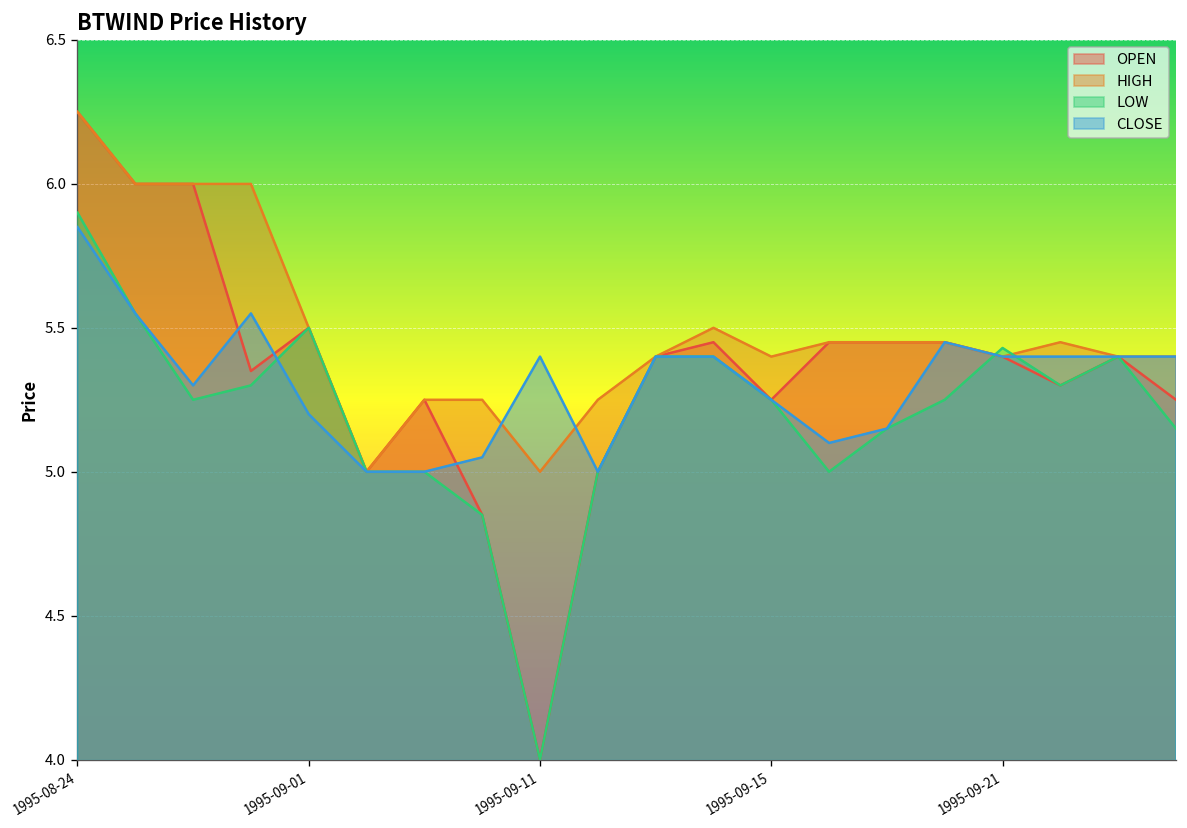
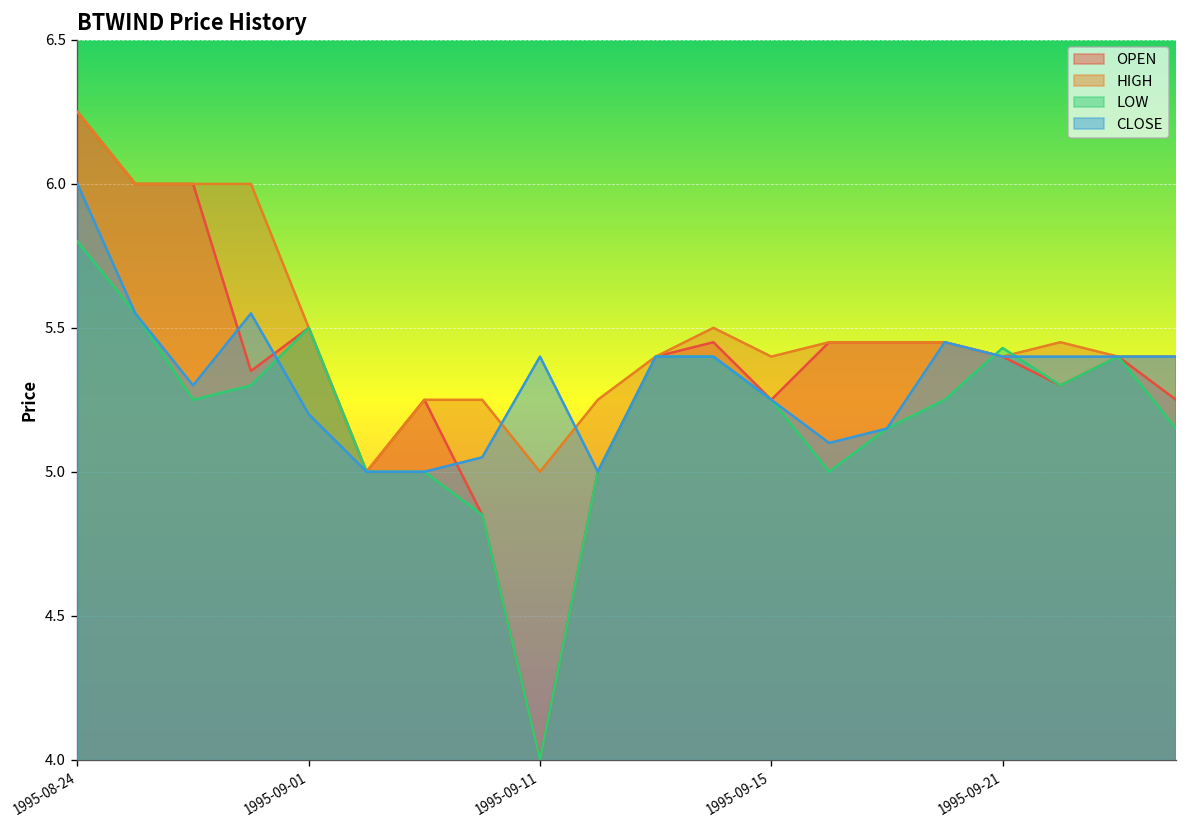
  {
    "LOW": {
-     "1995-08-24": 5.9,
+     "1995-08-24": 5.8,
      "1995-09-21": 5.43
    },
    "CLOSE": {
-     "1995-08-24": 5.85,
+     "1995-08-24": 6.00,
      "1995-09-01": 5.20,
      "1995-09-11": 5.40
    }
  }
